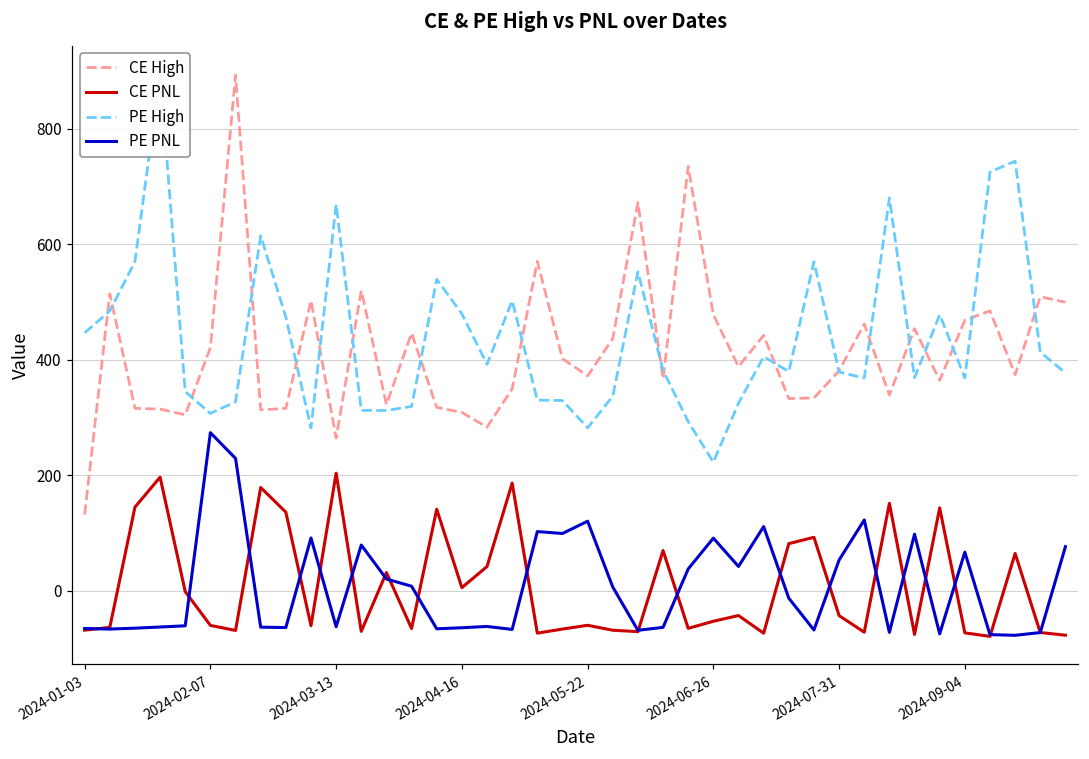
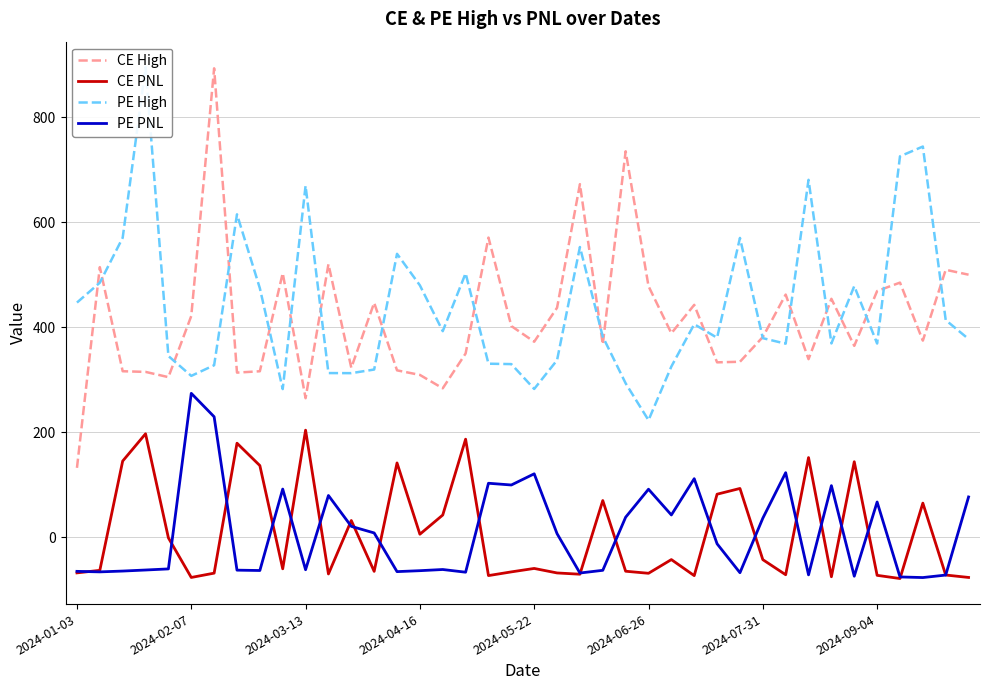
  {
    "CE High": {
      "2024-01-03": 130,
      "2024-02-07": 420,
      "2024-03-13": 260,
      "2024-04-16": 310,
      "2024-05-22": 370,
      "2024-06-26": 480,
      "2024-09-04": 470
    },
    "CE PNL": {
-     "2024-02-07": -60,
+     "2024-02-07": -80,
      "2024-03-13": 200,
      "2024-04-16": 10,
      "2024-05-22": -60,
-     "2024-06-26": -50,
+     "2024-06-26": -70,
      "2024-07-31": -40,
      "2024-09-04": -70
    },
    "PE High": {
      "2024-01-03": 450,
      "2024-02-07": 310,
      "2024-03-13": 670,
      "2024-04-16": 480,
      "2024-05-22": 280,
      "2024-06-26": 220,
      "2024-09-04": 370
    },
    "PE PNL": {
      "2024-02-07": 270,
      "2024-03-13": -60,
      "2024-04-16": -60,
      "2024-05-22": 120,
      "2024-06-26": 90,
-     "2024-07-31": 50,
+     "2024-07-31": 40,
      "2024-09-04": 70
    }
  }
